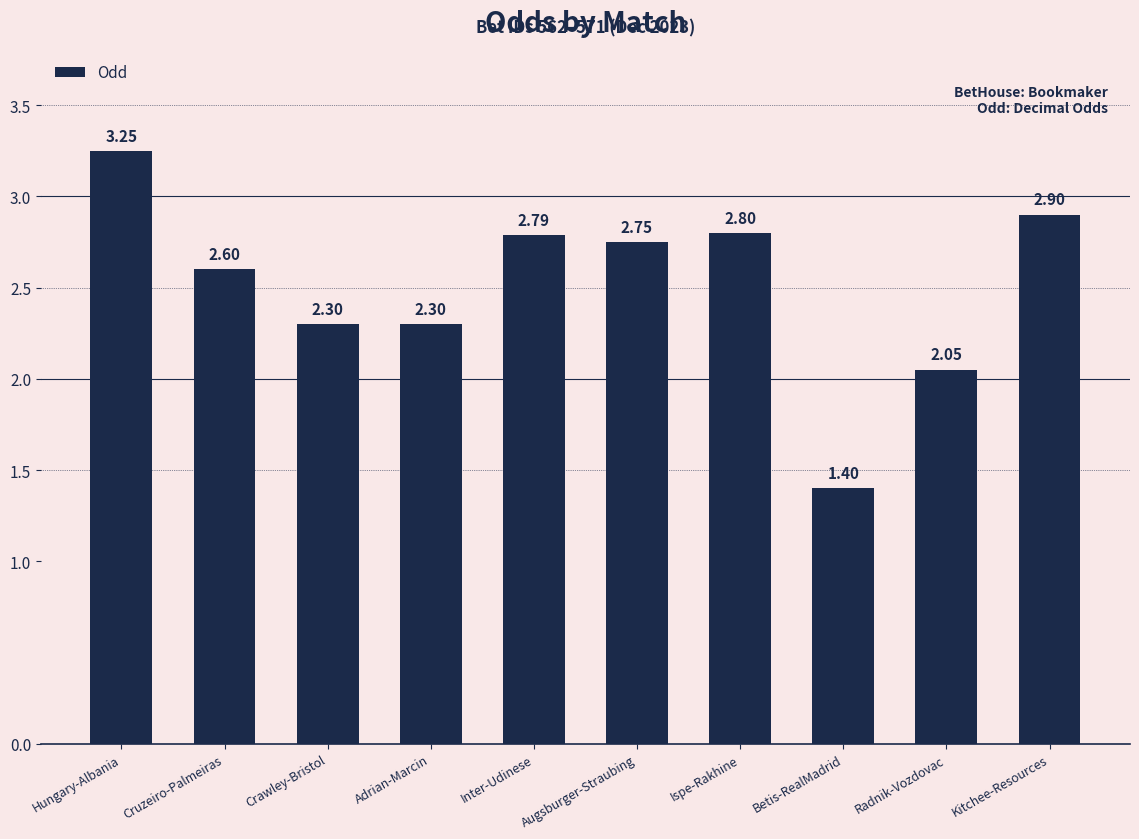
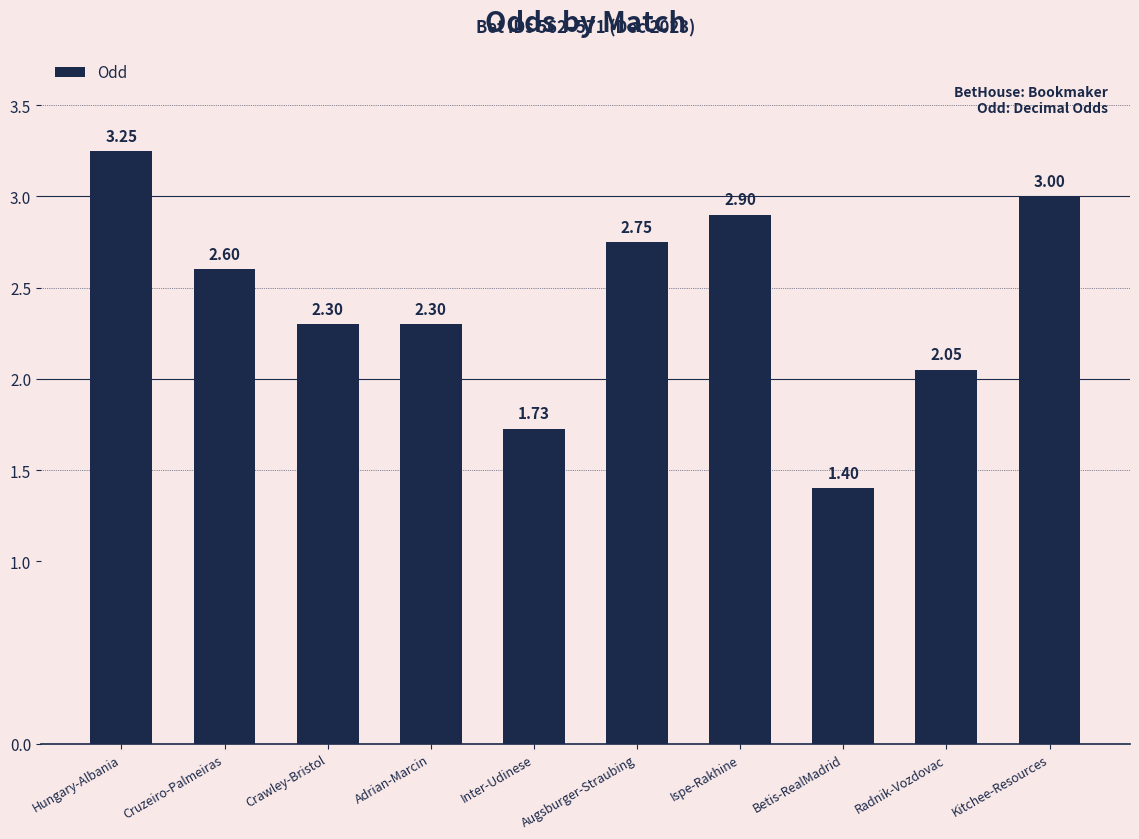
  {
    "Hungary-Albania": 3.25,
    "Cruzeiro-Palmeiras": 2.60,
    "Crawley-Bristol": 2.30,
    "Adrian-Marcin": 2.30,
-   "Inter-Udinese": 2.79,
+   "Inter-Udinese": 1.73,
    "Augsburger-Straubing": 2.75,
-   "Ispe-Rakhine": 2.80,
+   "Ispe-Rakhine": 2.90,
    "Betis-RealMadrid": 1.40,
    "Radnik-Vozdovac": 2.05,
-   "Kitchee-Resources": 2.90
+   "Kitchee-Resources": 3.00
  }
